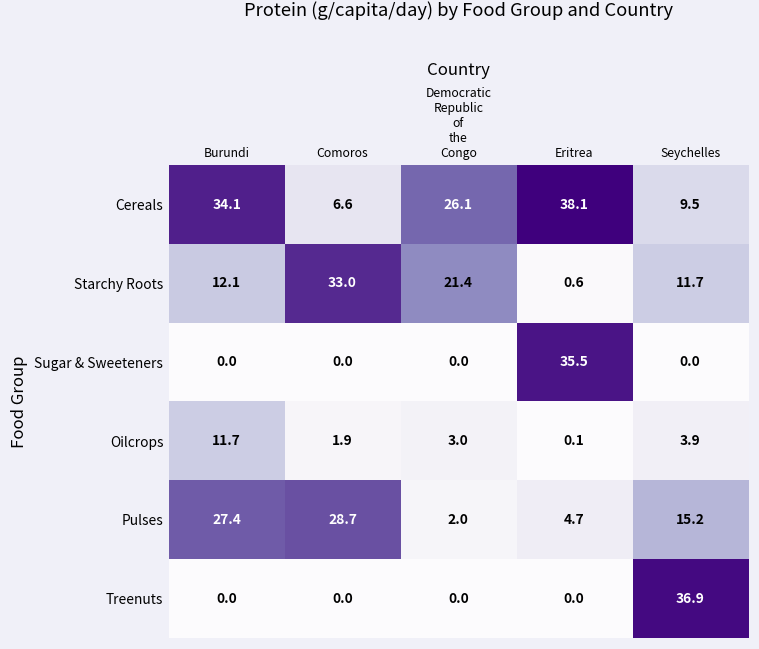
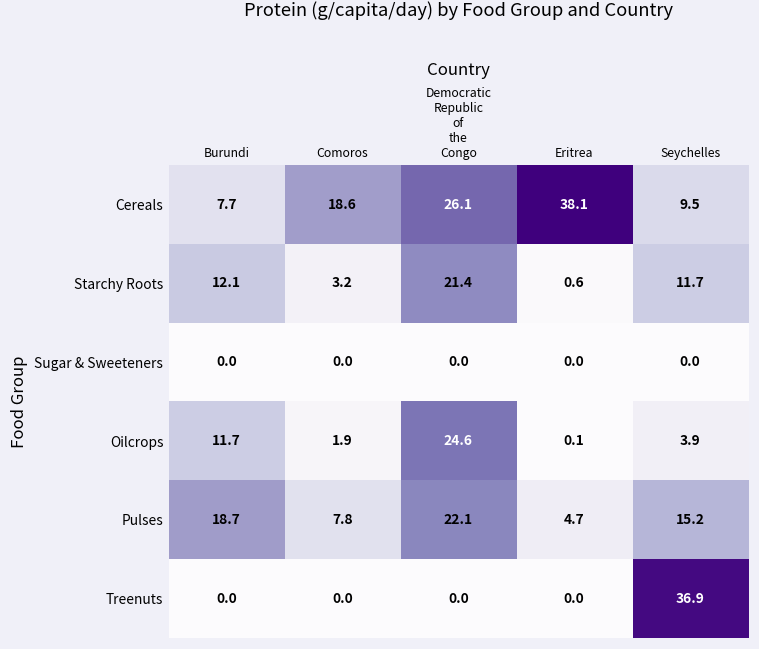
  {
    "Cereals": {
-     "Burundi": 34.1,
-     "Comoros": 6.6,
+     "Burundi": 7.7,
+     "Comoros": 18.6,
      "Democratic Republic of the Congo": 26.1,
      "Eritrea": 38.1,
      "Seychelles": 9.5
    },
    "Starchy Roots": {
      "Burundi": 12.1,
-     "Comoros": 33.0,
+     "Comoros": 3.2,
      "Democratic Republic of the Congo": 21.4,
      "Eritrea": 0.6,
      "Seychelles": 11.7
    },
    "Sugar & Sweeteners": {
      "Burundi": 0.0,
      "Comoros": 0.0,
      "Democratic Republic of the Congo": 0.0,
-     "Eritrea": 35.5,
+     "Eritrea": 0.0,
      "Seychelles": 0.0
    },
    "Oilcrops": {
      "Burundi": 11.7,
      "Comoros": 1.9,
-     "Democratic Republic of the Congo": 3.0,
+     "Democratic Republic of the Congo": 24.6,
      "Eritrea": 0.1,
      "Seychelles": 3.9
    },
    "Pulses": {
-     "Burundi": 27.4,
-     "Comoros": 28.7,
-     "Democratic Republic of the Congo": 2.0,
+     "Burundi": 18.7,
+     "Comoros": 7.8,
+     "Democratic Republic of the Congo": 22.1,
      "Eritrea": 4.7,
      "Seychelles": 15.2
    },
    "Treenuts": {
      "Burundi": 0.0,
      "Comoros": 0.0,
      "Democratic Republic of the Congo": 0.0,
      "Eritrea": 0.0,
      "Seychelles": 36.9
    }
  }
